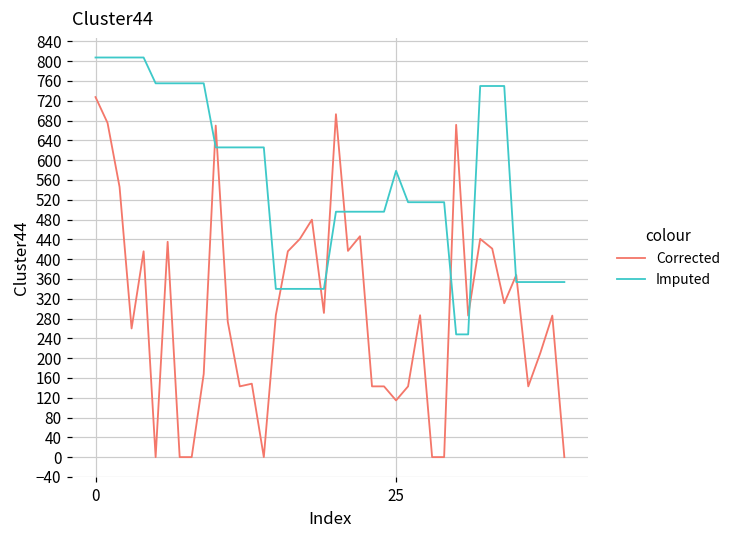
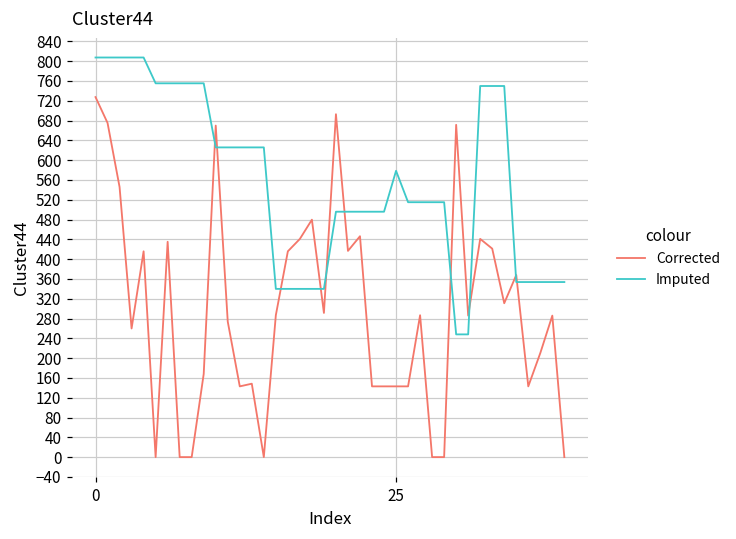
  {
    "Corrected": {
      "0": 730,
-     "25": 110
+     "25": 140
    },
    "Imputed": {
      "0": 810,
      "25": 580
    }
  }
